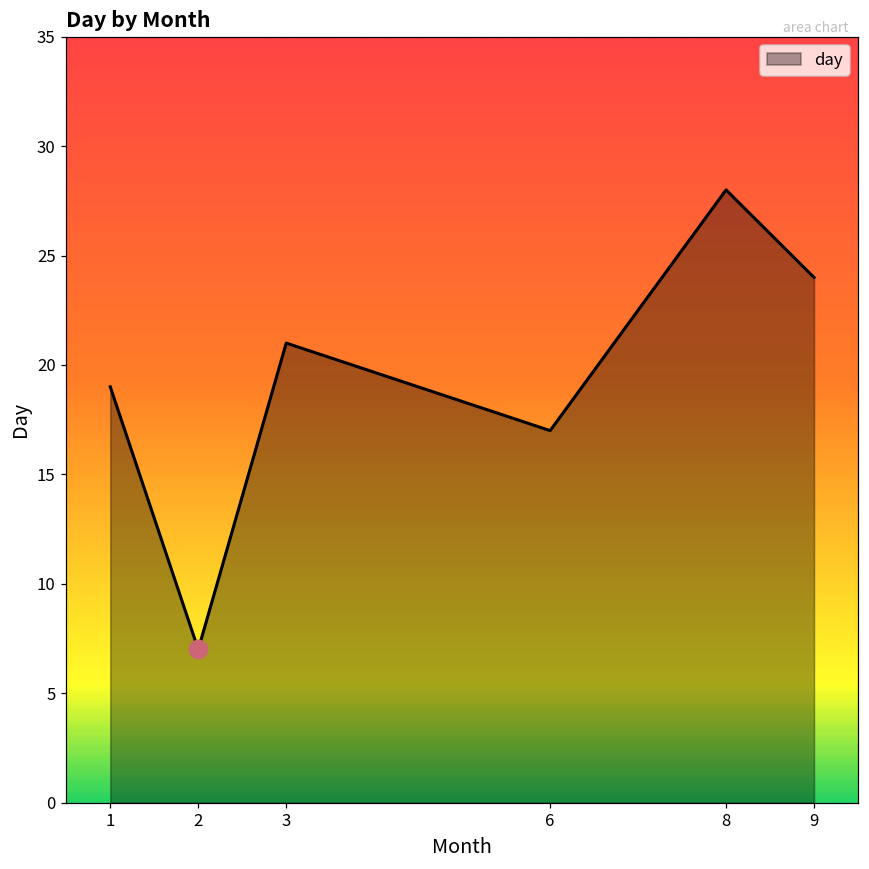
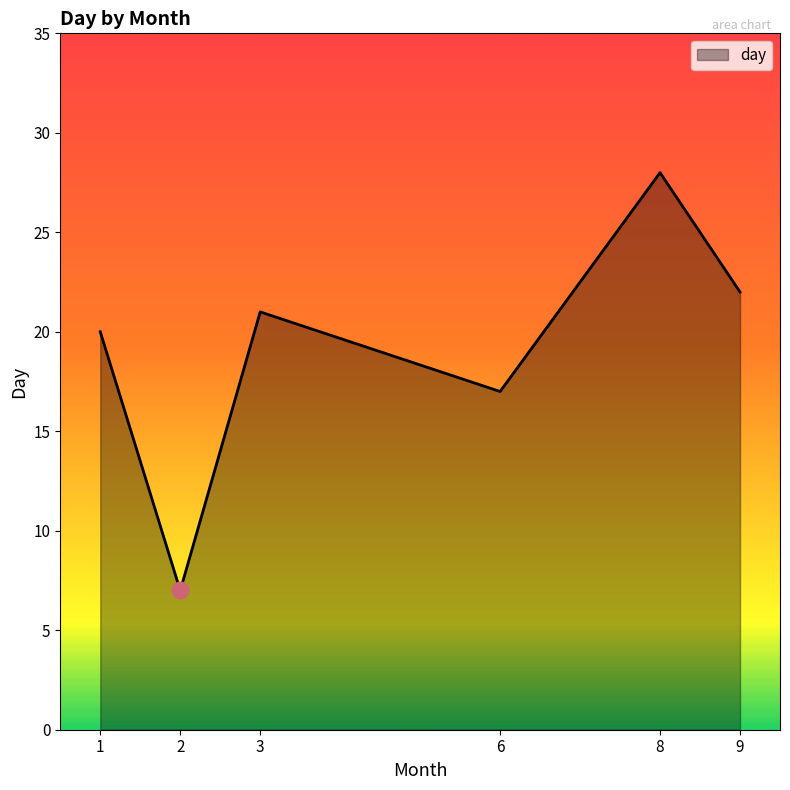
  {
    "day": {
-     "1": 19,
+     "1": 20,
      "3": 21,
      "6": 17,
      "8": 28,
-     "9": 24
+     "9": 22
    }
  }
